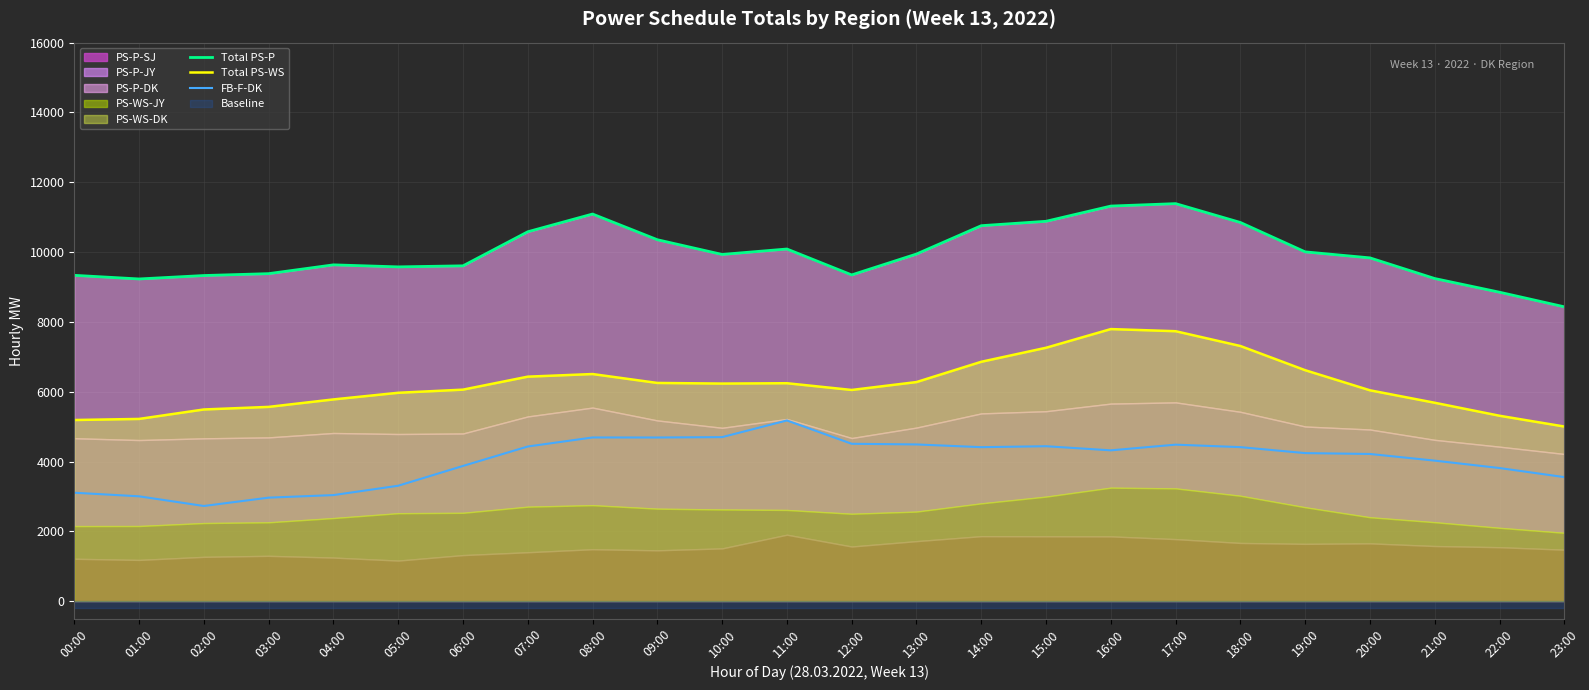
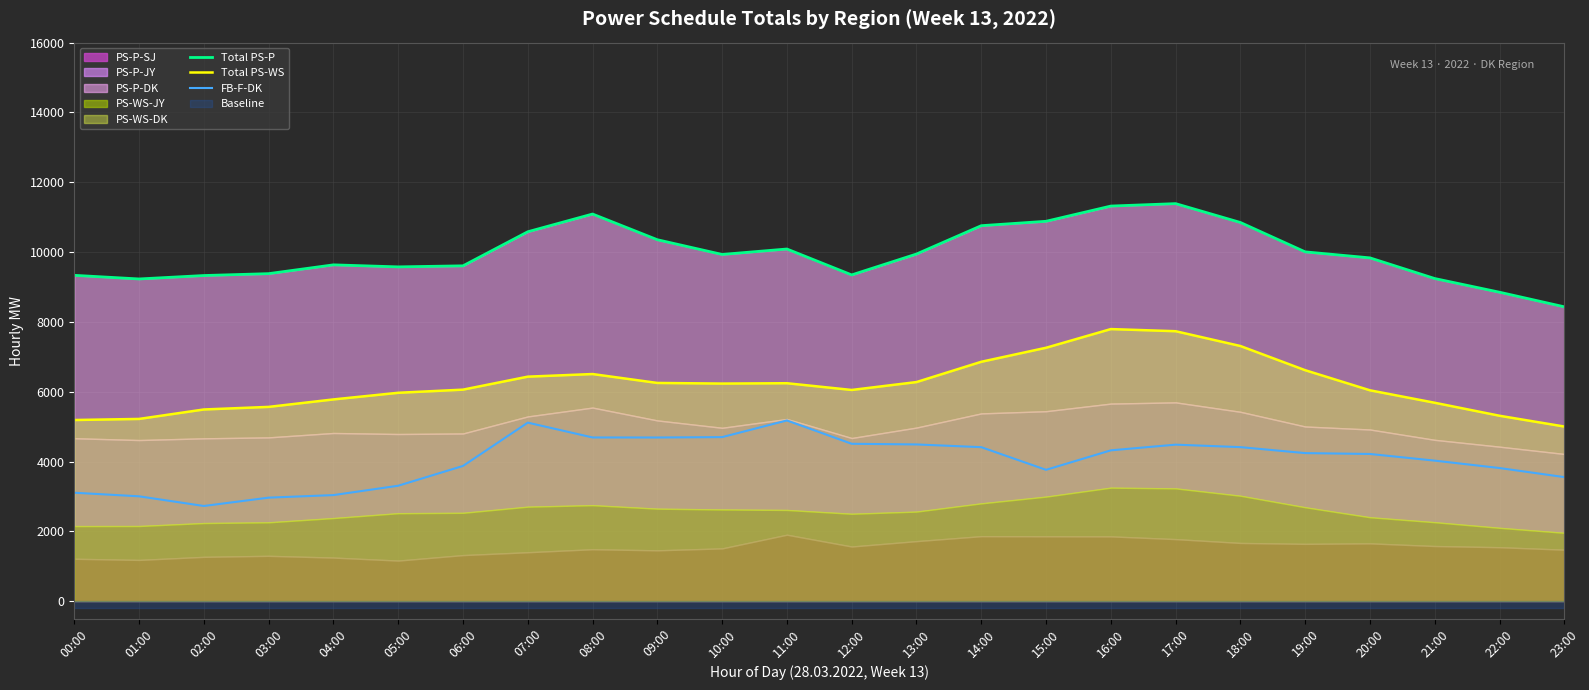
  {
    "PS-P-SJ": {
      "00:00": 1200,
      "01:00": 1200,
      "02:00": 1300,
      "03:00": 1300,
      "04:00": 1200,
      "05:00": 1200,
      "06:00": 1300,
      "07:00": 1400,
      "08:00": 1500,
      "09:00": 1500,
      "10:00": 1500,
      "11:00": 1900,
      "12:00": 1600,
      "13:00": 1700,
      "14:00": 1900,
      "15:00": 1900,
      "16:00": 1900,
      "17:00": 1800,
      "18:00": 1700,
      "19:00": 1600,
      "20:00": 1700,
      "21:00": 1600,
      "22:00": 1500,
      "23:00": 1500
    },
    "FB-F-DK": {
      "00:00": 3100,
      "01:00": 3000,
      "02:00": 2700,
      "03:00": 3000,
      "04:00": 3000,
      "05:00": 3300,
      "06:00": 3900,
-     "07:00": 4400,
+     "07:00": 5100,
      "08:00": 4700,
      "09:00": 4700,
      "10:00": 4700,
      "12:00": 4500,
      "13:00": 4500,
      "14:00": 4400,
-     "15:00": 4400,
+     "15:00": 3800,
      "16:00": 4300,
      "17:00": 4500,
      "18:00": 4400,
      "19:00": 4200,
      "20:00": 4200,
      "21:00": 4000,
      "22:00": 3800,
      "23:00": 3600
    },
    "Baseline": {
      "00:00": 0,
      "01:00": 0,
      "02:00": 0,
      "03:00": 0,
      "04:00": 0,
      "05:00": 0,
      "06:00": 0,
      "07:00": 0,
      "08:00": 0,
      "09:00": 0,
      "10:00": 0,
      "11:00": 0,
      "12:00": 0,
      "13:00": 0,
      "14:00": 0,
      "15:00": 0,
      "16:00": 0,
      "17:00": 0,
      "18:00": 0,
      "19:00": 0,
      "20:00": 0,
      "21:00": 0,
      "22:00": 0,
      "23:00": 0
    }
  }
